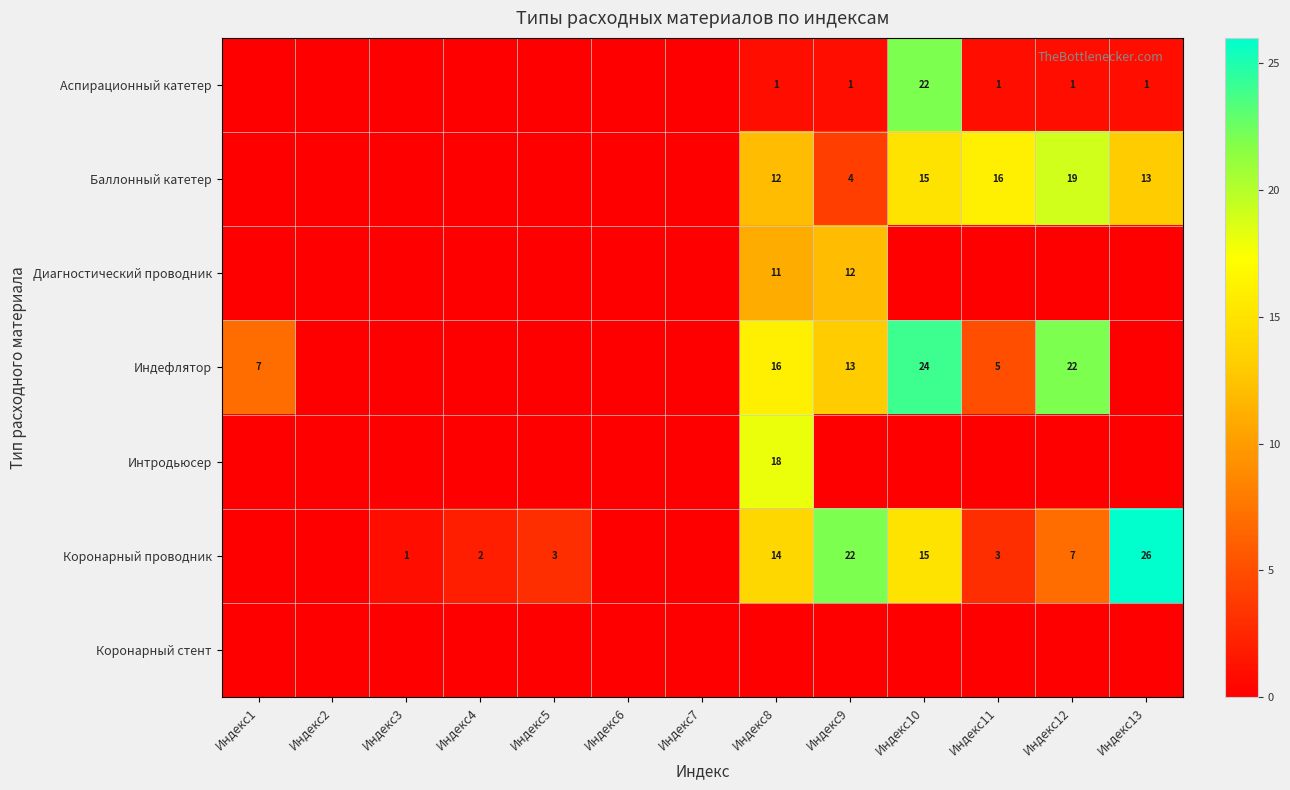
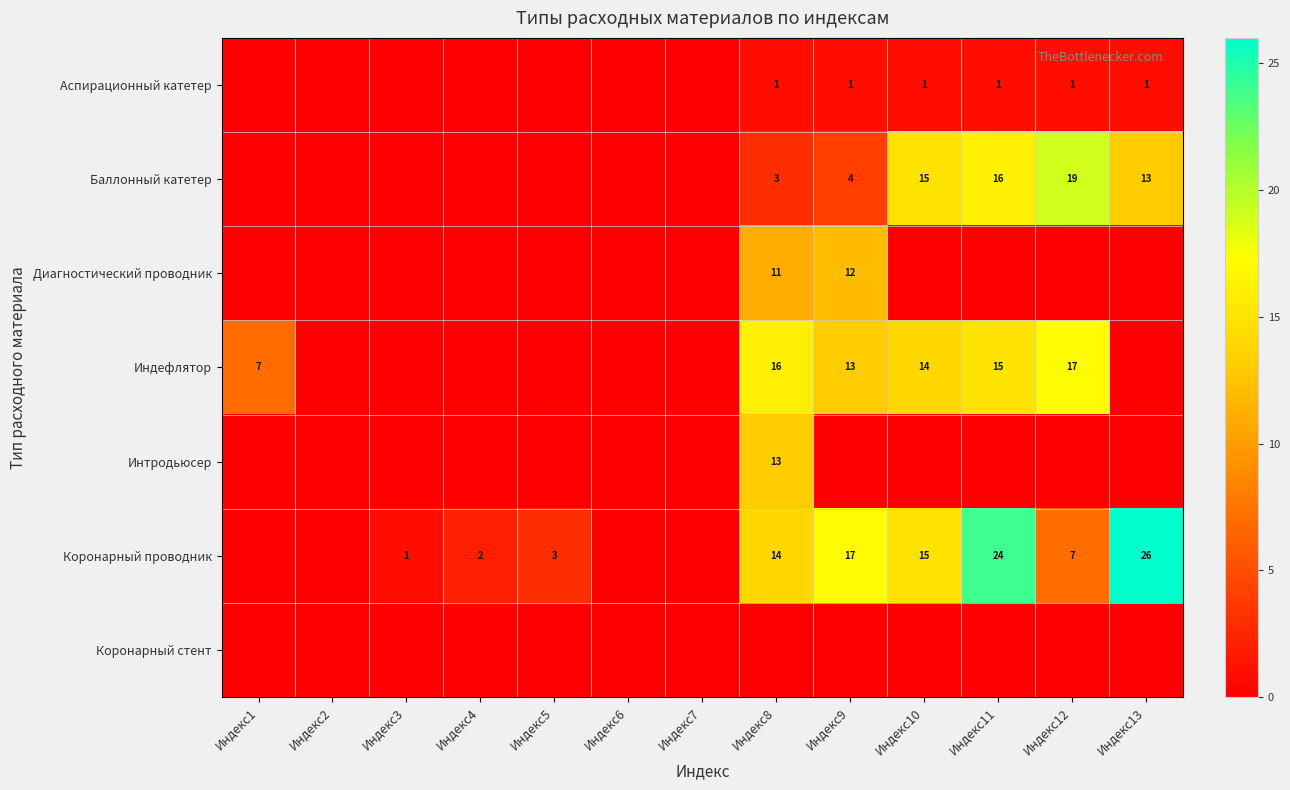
  {
    "Аспирационный катетер": {
      "Индекс8": 1,
      "Индекс9": 1,
-     "Индекс10": 22,
+     "Индекс10": 1,
      "Индекс11": 1,
      "Индекс13": 1
    },
    "Баллонный катетер": {
-     "Индекс8": 12,
+     "Индекс8": 3,
      "Индекс9": 4,
      "Индекс10": 15,
      "Индекс11": 16,
      "Индекс12": 19,
      "Индекс13": 13
    },
    "Диагностический проводник": {
      "Индекс8": 11,
      "Индекс9": 12
    },
    "Индефлятор": {
      "Индекс1": 7,
      "Индекс8": 16,
      "Индекс9": 13,
-     "Индекс10": 24,
-     "Индекс11": 5,
-     "Индекс12": 22
+     "Индекс10": 14,
+     "Индекс11": 15,
+     "Индекс12": 17
    },
    "Интродьюсер": {
-     "Индекс8": 18
+     "Индекс8": 13
    },
    "Коронарный проводник": {
      "Индекс3": 1,
      "Индекс4": 2,
      "Индекс5": 3,
      "Индекс8": 14,
-     "Индекс9": 22,
+     "Индекс9": 17,
      "Индекс10": 15,
-     "Индекс11": 3,
+     "Индекс11": 24,
      "Индекс12": 7,
      "Индекс13": 26
    }
  }
